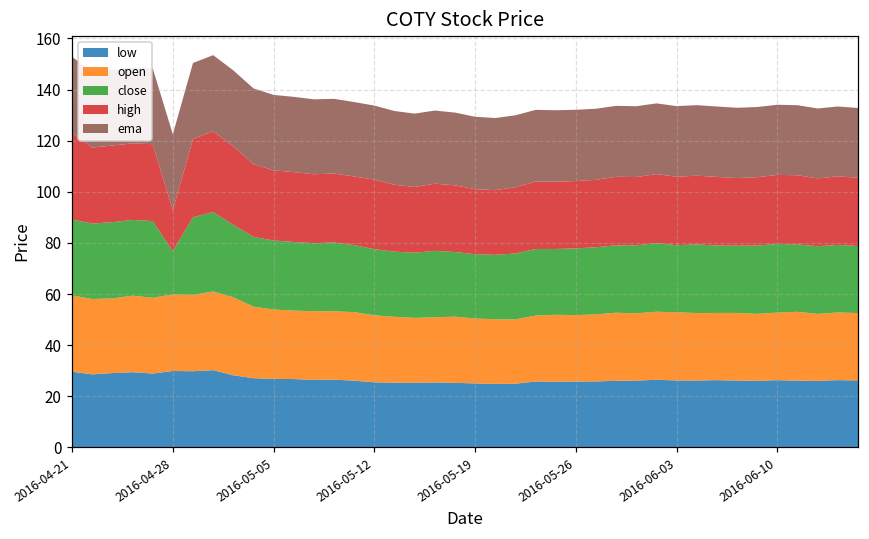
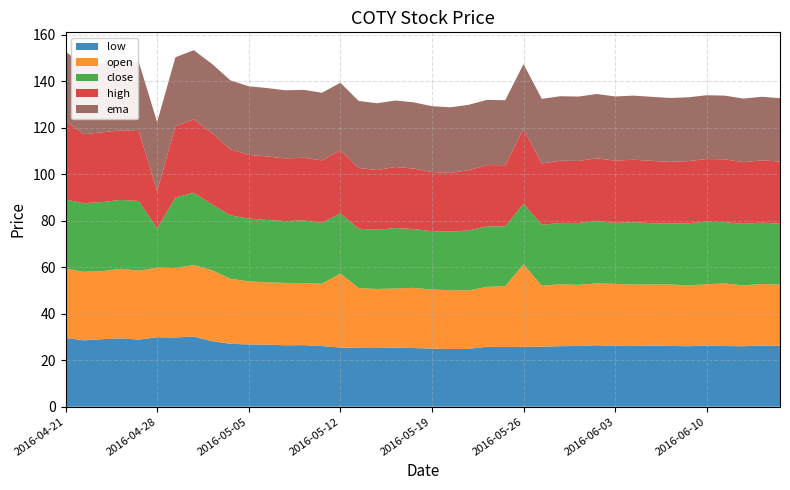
  {
    "low": {
      "2016-04-21": 30,
      "2016-04-28": 30,
      "2016-05-05": 27,
      "2016-05-12": 25,
      "2016-05-19": 25,
      "2016-05-26": 26,
      "2016-06-03": 26,
      "2016-06-10": 26
    },
    "open": {
      "2016-04-21": 30,
      "2016-04-28": 30,
      "2016-05-05": 27,
-     "2016-05-12": 26,
+     "2016-05-12": 32,
      "2016-05-19": 25,
-     "2016-05-26": 26,
+     "2016-05-26": 35,
      "2016-06-03": 27,
      "2016-06-10": 26
    },
    "close": {
      "2016-04-21": 30,
      "2016-04-28": 17,
      "2016-05-05": 27,
      "2016-05-12": 26,
      "2016-05-19": 25,
      "2016-05-26": 26,
      "2016-06-03": 26,
      "2016-06-10": 27
    },
    "high": {
      "2016-04-21": 34,
      "2016-04-28": 16,
      "2016-05-05": 27,
      "2016-05-12": 27,
      "2016-05-19": 25,
-     "2016-05-26": 26,
+     "2016-05-26": 32,
      "2016-06-03": 27,
      "2016-06-10": 27
    },
    "ema": {
      "2016-04-21": 30,
      "2016-04-28": 30,
      "2016-05-05": 30,
      "2016-05-12": 29,
      "2016-05-19": 28,
      "2016-05-26": 28,
      "2016-06-03": 28,
      "2016-06-10": 27
    }
  }
